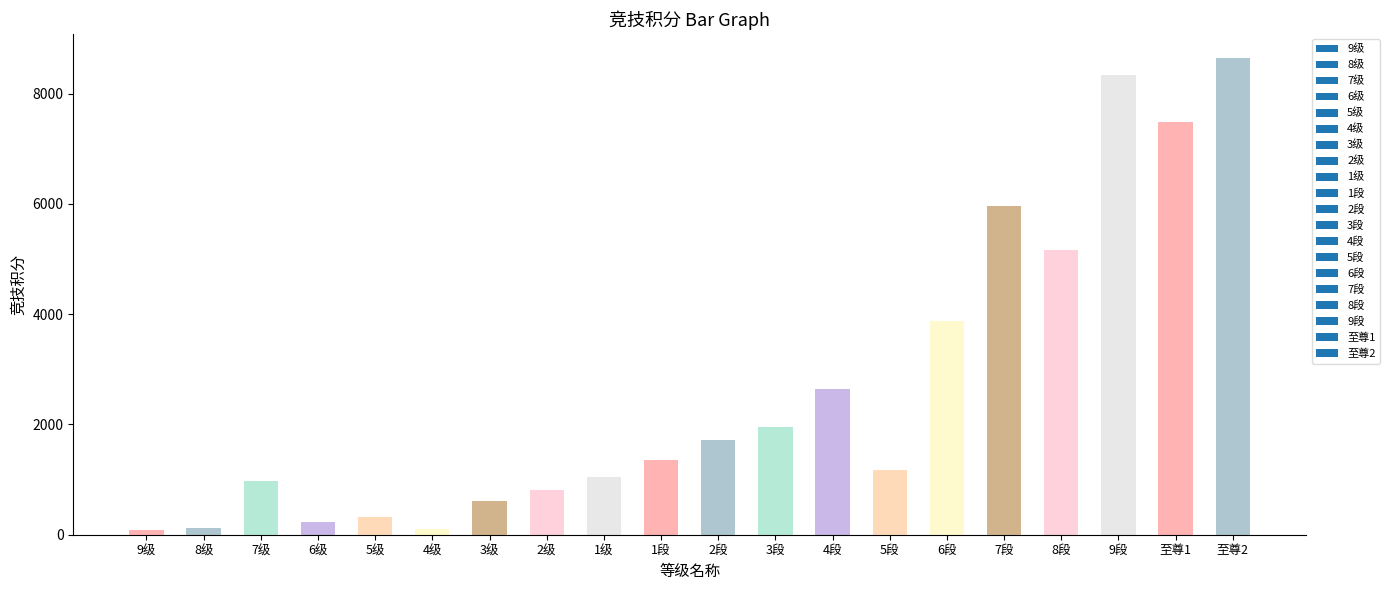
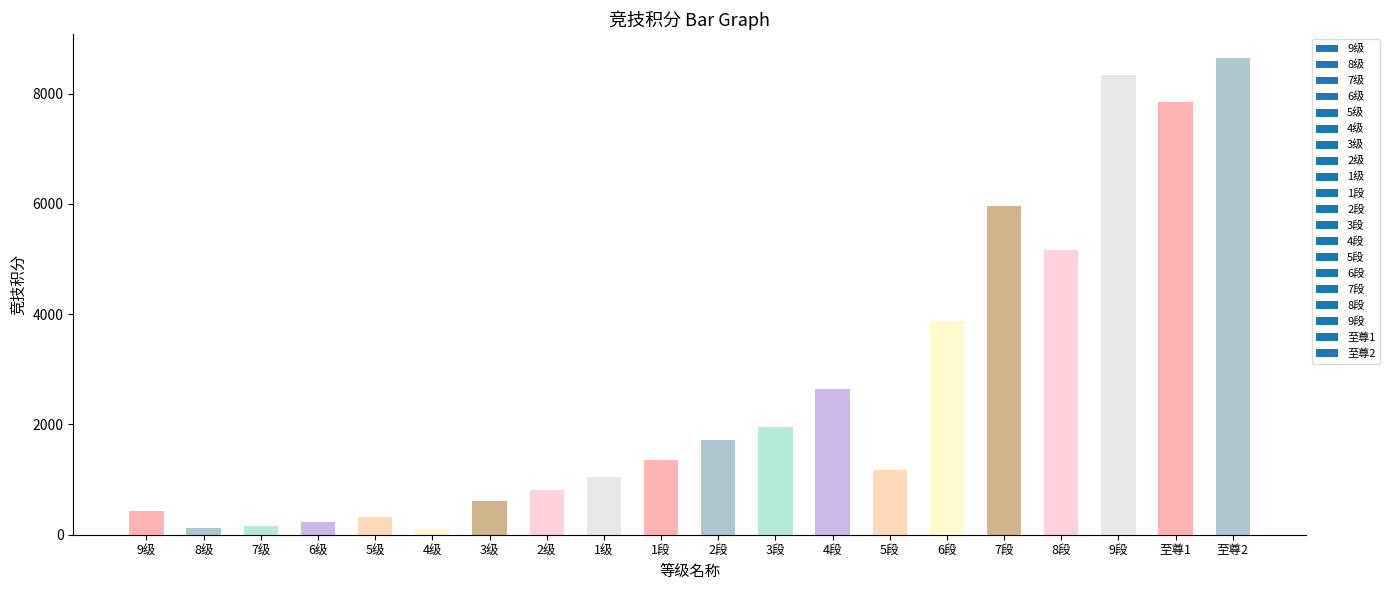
  {
-   "9级": 100,
+   "9级": 400,
    "8级": 100,
-   "7级": 1000,
+   "7级": 200,
    "6级": 200,
    "5级": 300,
    "4级": 100,
    "3级": 600,
    "2级": 800,
    "1级": 1000,
    "1段": 1400,
    "2段": 1700,
    "3段": 2000,
    "4段": 2600,
    "5段": 1200,
    "6段": 3900,
    "7段": 6000,
    "8段": 5200,
    "9段": 8300,
-   "至尊1": 7500,
+   "至尊1": 7900,
    "至尊2": 8700
  }
